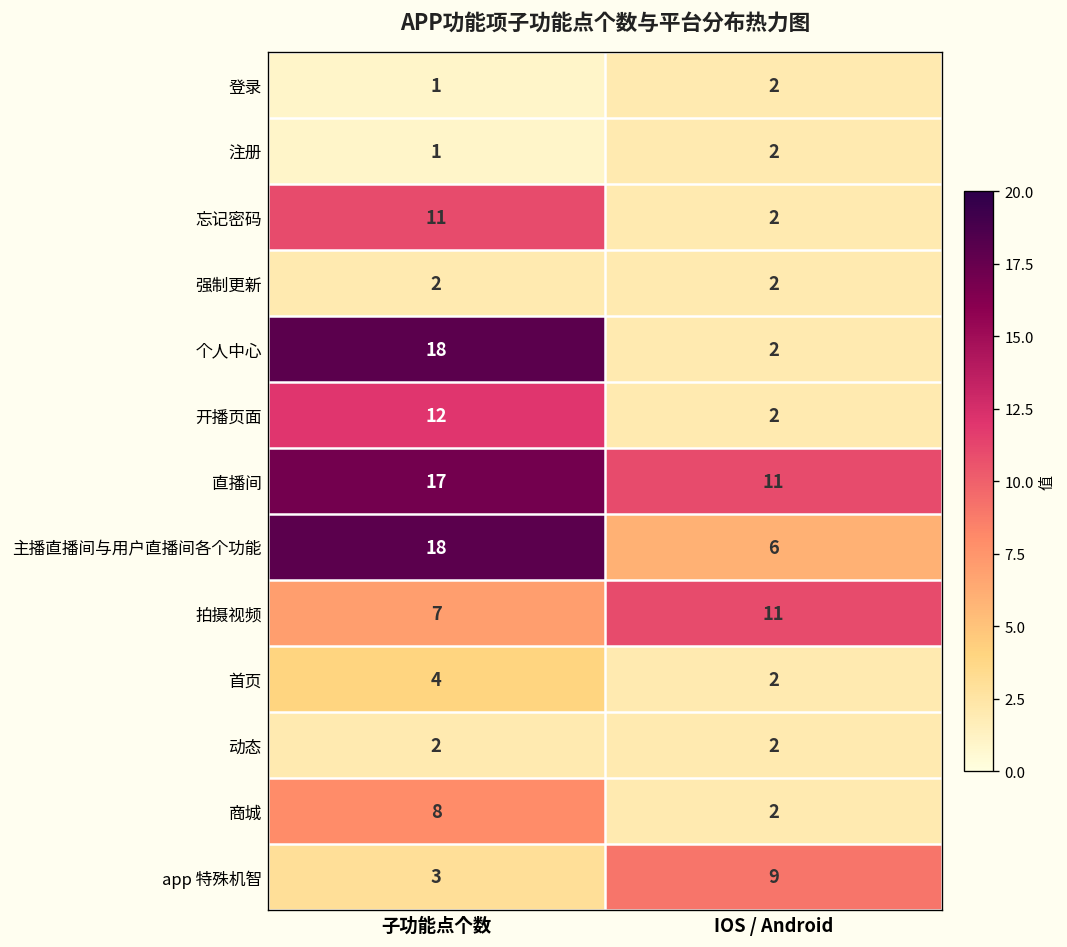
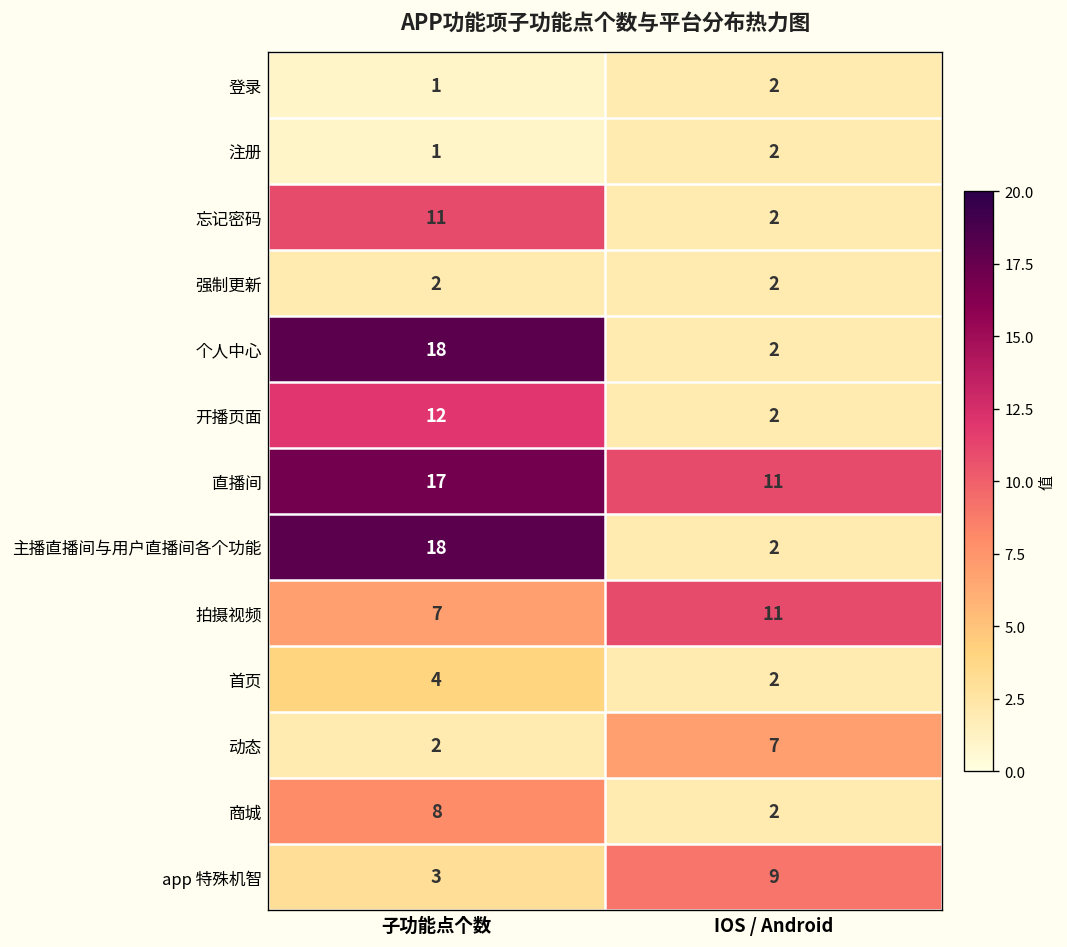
  {
    "登录": {
      "子功能点个数": 1,
      "IOS / Android": 2
    },
    "注册": {
      "子功能点个数": 1,
      "IOS / Android": 2
    },
    "忘记密码": {
      "子功能点个数": 11,
      "IOS / Android": 2
    },
    "强制更新": {
      "子功能点个数": 2,
      "IOS / Android": 2
    },
    "个人中心": {
      "子功能点个数": 18,
      "IOS / Android": 2
    },
    "开播页面": {
      "子功能点个数": 12,
      "IOS / Android": 2
    },
    "直播间": {
      "子功能点个数": 17,
      "IOS / Android": 11
    },
    "主播直播间与用户直播间各个功能": {
      "子功能点个数": 18,
-     "IOS / Android": 6
+     "IOS / Android": 2
    },
    "拍摄视频": {
      "子功能点个数": 7,
      "IOS / Android": 11
    },
    "首页": {
      "子功能点个数": 4,
      "IOS / Android": 2
    },
    "动态": {
      "子功能点个数": 2,
-     "IOS / Android": 2
+     "IOS / Android": 7
    },
    "商城": {
      "子功能点个数": 8,
      "IOS / Android": 2
    },
    "app 特殊机智": {
      "子功能点个数": 3,
      "IOS / Android": 9
    }
  }
